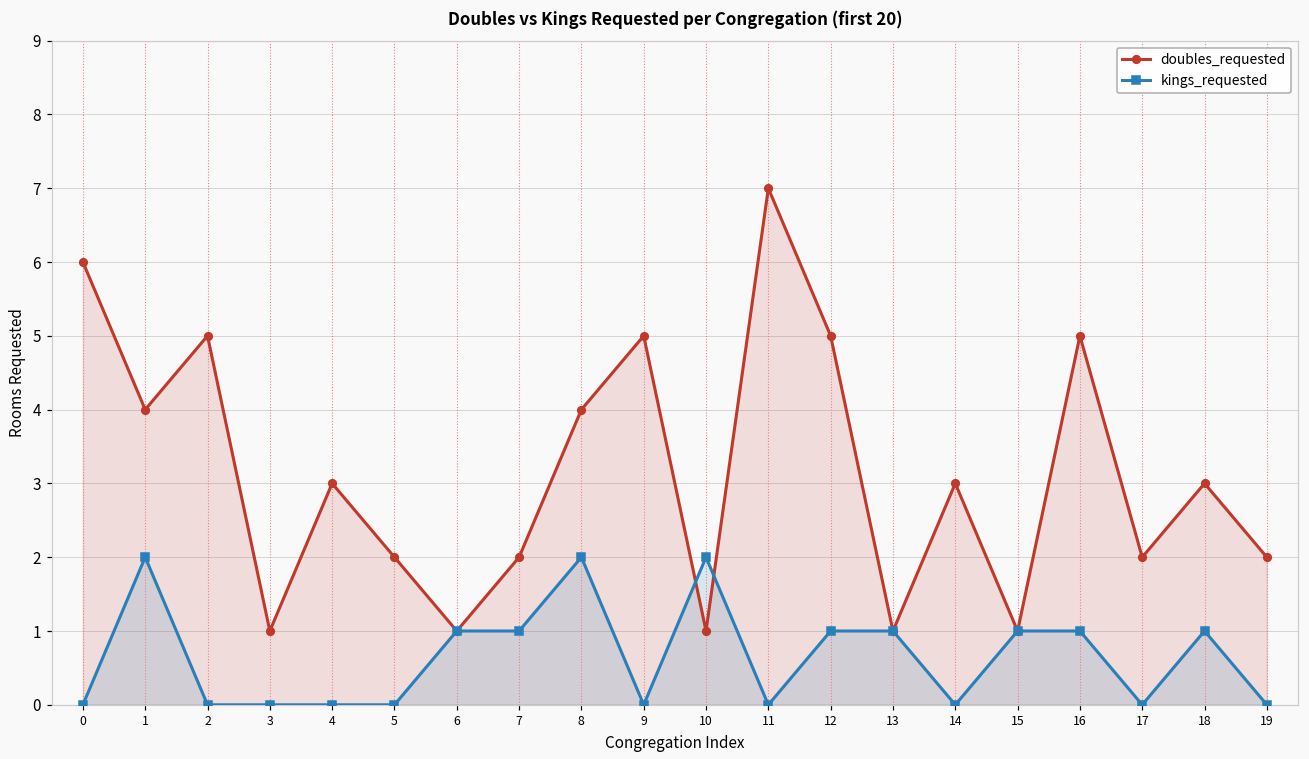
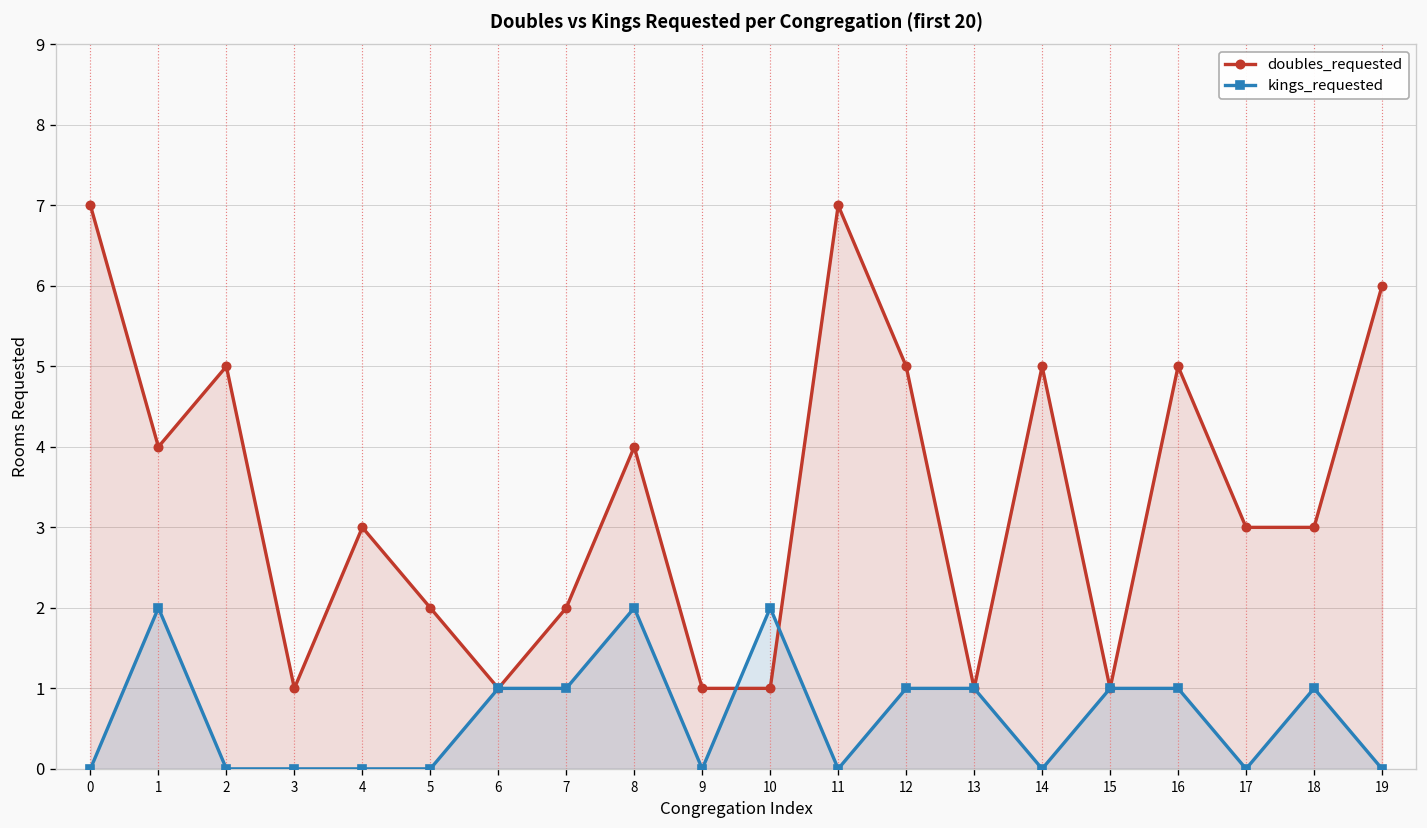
  {
    "doubles_requested": {
-     "0": 6,
+     "0": 7,
      "1": 4,
      "2": 5,
      "3": 1,
      "4": 3,
      "5": 2,
      "7": 2,
      "8": 4,
-     "9": 5,
+     "9": 1,
      "10": 1,
      "11": 7,
      "12": 5,
-     "14": 3,
+     "14": 5,
      "16": 5,
-     "17": 2,
+     "17": 3,
      "18": 3,
-     "19": 2
+     "19": 6
    },
    "kings_requested": {
      "0": 0,
      "1": 2,
      "2": 0,
      "3": 0,
      "4": 0,
      "5": 0,
      "7": 1,
      "8": 2,
      "9": 0,
      "10": 2,
      "11": 0,
      "12": 1,
      "14": 0,
      "16": 1,
      "17": 0,
      "18": 1,
      "19": 0
    }
  }
